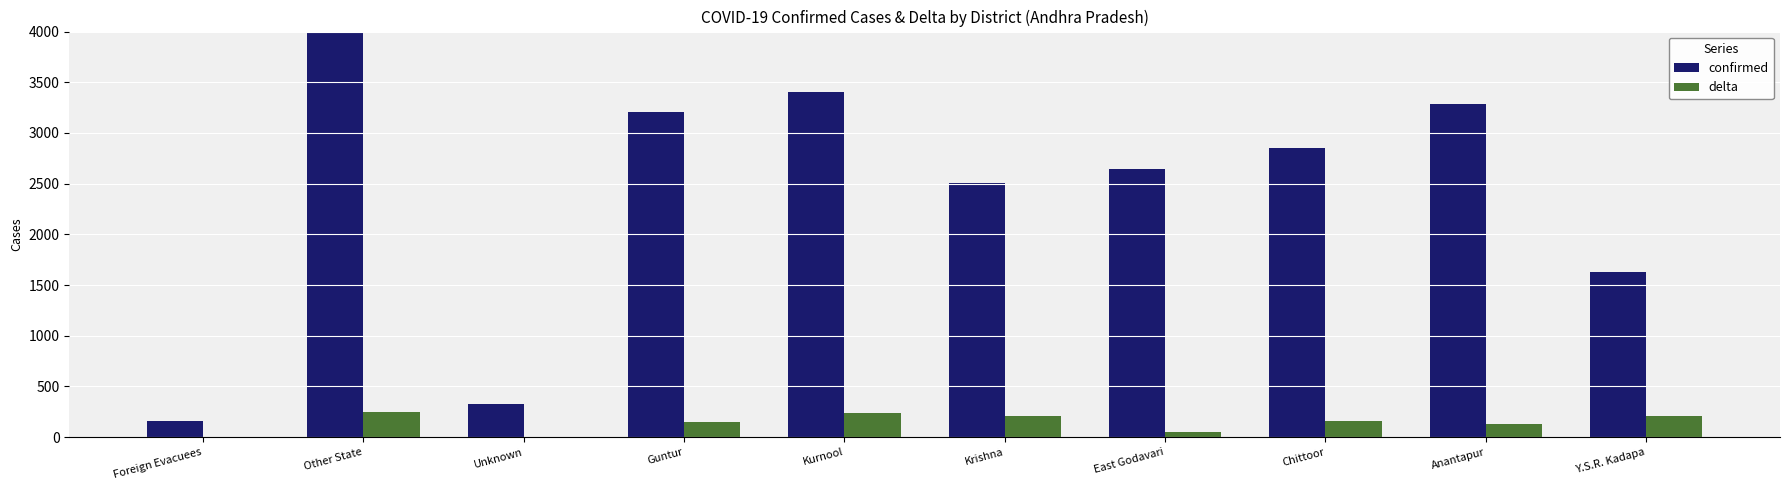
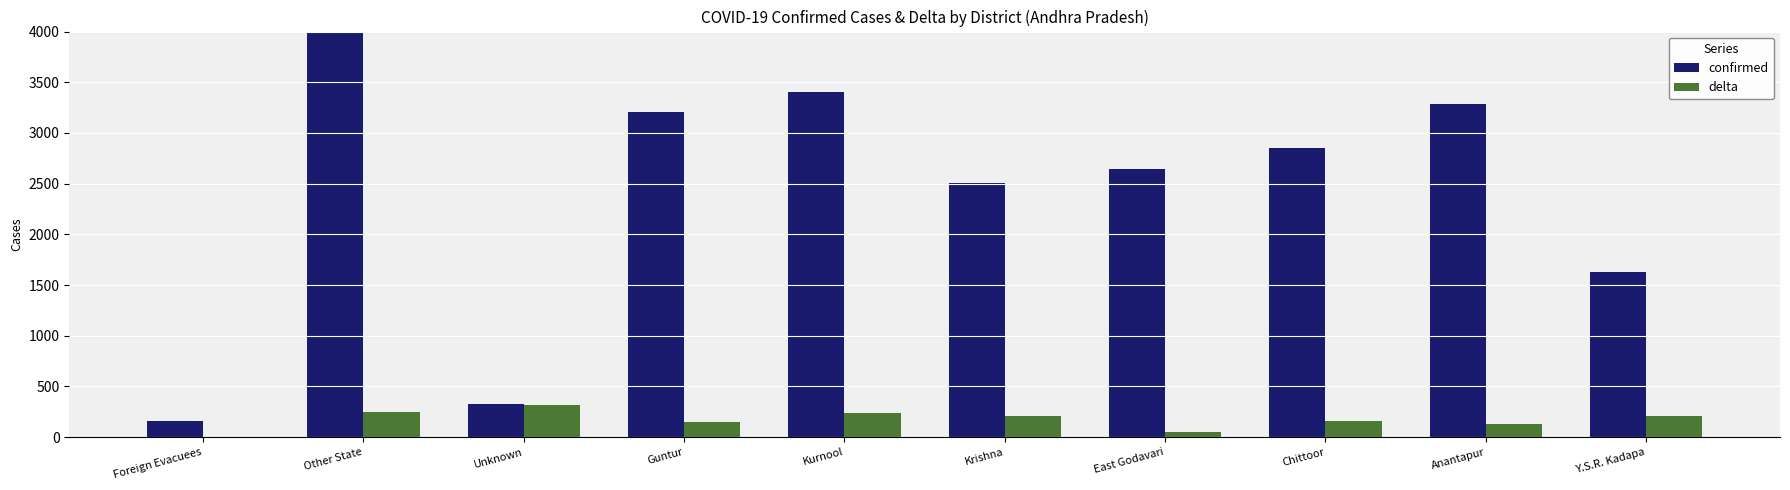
  {
    "confirmed": {
      "Foreign Evacuees": 160,
      "Unknown": 330,
      "Guntur": 3210,
      "Kurnool": 3410,
      "Krishna": 2500,
      "East Godavari": 2640,
      "Chittoor": 2850,
      "Anantapur": 3290,
      "Y.S.R. Kadapa": 1630
    },
    "delta": {
      "Other State": 250,
-     "Unknown": 0,
+     "Unknown": 320,
      "Guntur": 150,
      "Kurnool": 240,
      "Krishna": 210,
      "East Godavari": 50,
      "Chittoor": 160,
      "Anantapur": 130,
      "Y.S.R. Kadapa": 210
    }
  }
